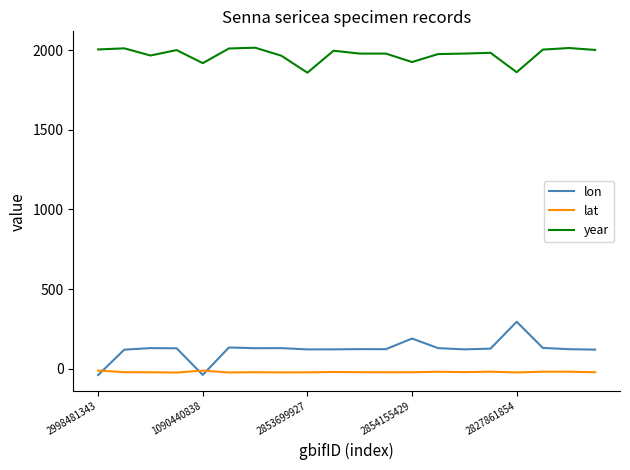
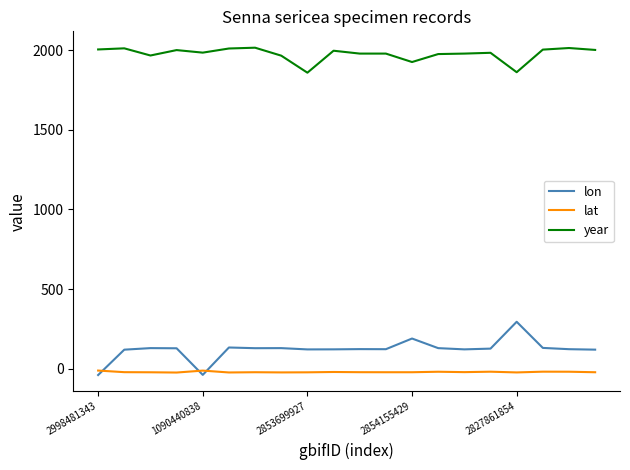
  {
    "lon": {
      "2998481343": -40,
      "1090440838": -40,
      "2853699927": 120,
      "2854155429": 190,
      "2827861854": 290
    },
    "lat": {
      "2998481343": -10,
      "1090440838": -10,
      "2853699927": -20,
      "2854155429": -20,
      "2827861854": -20
    },
    "year": {
      "2998481343": 2010,
-     "1090440838": 1920,
+     "1090440838": 1990,
      "2853699927": 1860,
      "2854155429": 1930,
      "2827861854": 1860
    }
  }
